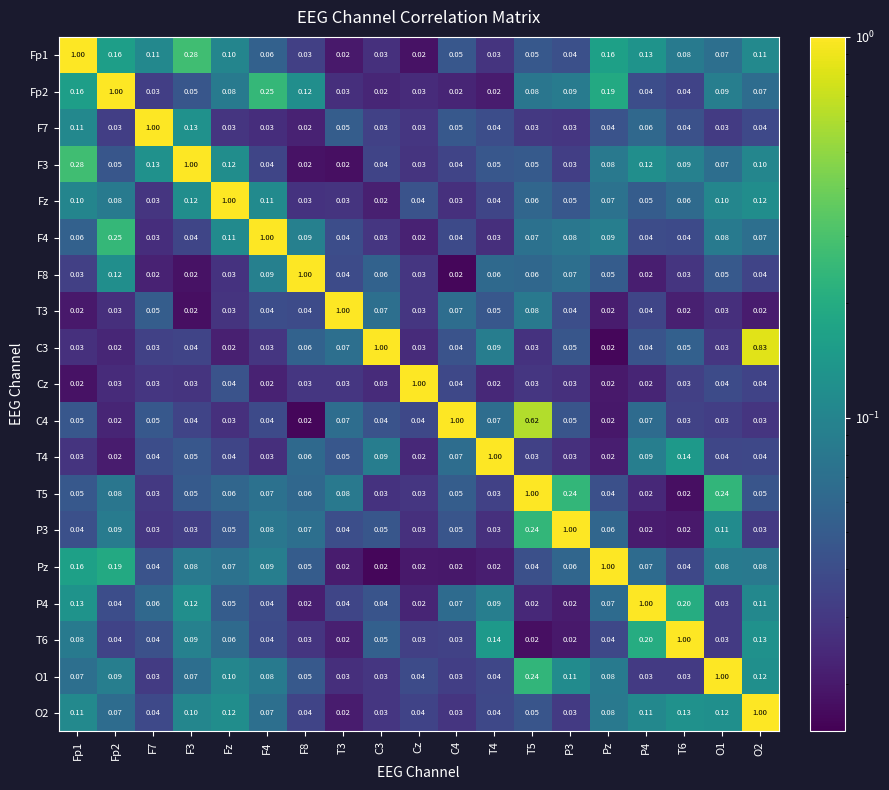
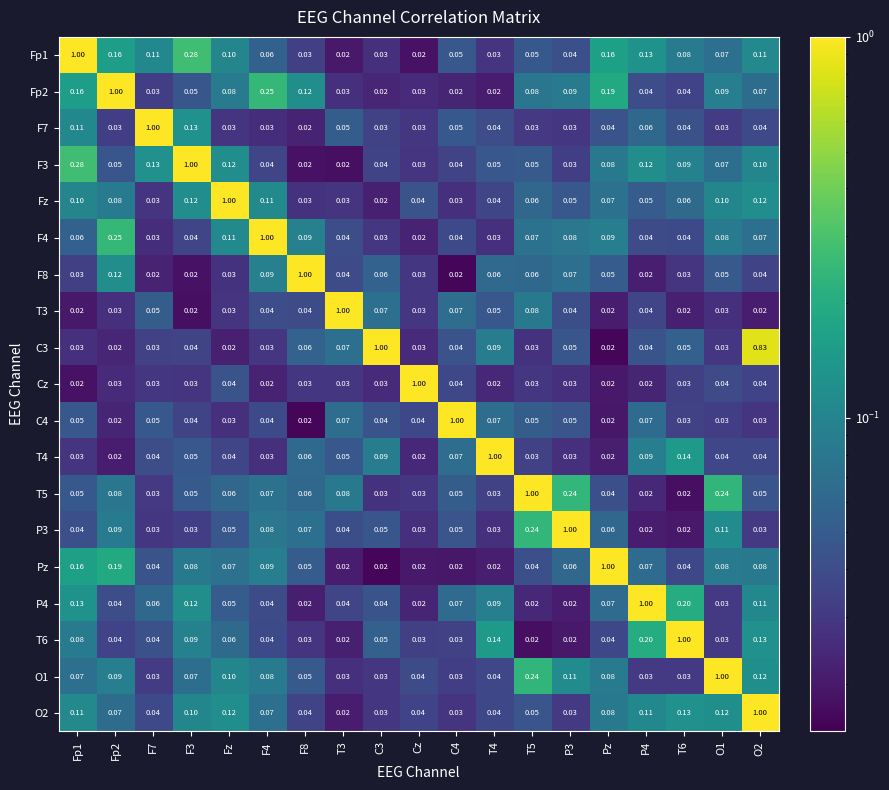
  {
    "C4": {
      "Fp1": 0.05,
      "Fp2": 0.02,
      "F7": 0.05,
      "F3": 0.04,
      "Fz": 0.03,
      "F4": 0.04,
      "F8": 0.02,
      "T3": 0.07,
      "C3": 0.04,
      "Cz": 0.04,
      "C4": 1.00,
      "T4": 0.07,
-     "T5": 0.62,
+     "T5": 0.05,
      "P3": 0.05,
      "Pz": 0.02,
      "P4": 0.07,
      "T6": 0.03,
      "O1": 0.03,
      "O2": 0.03
    }
  }
